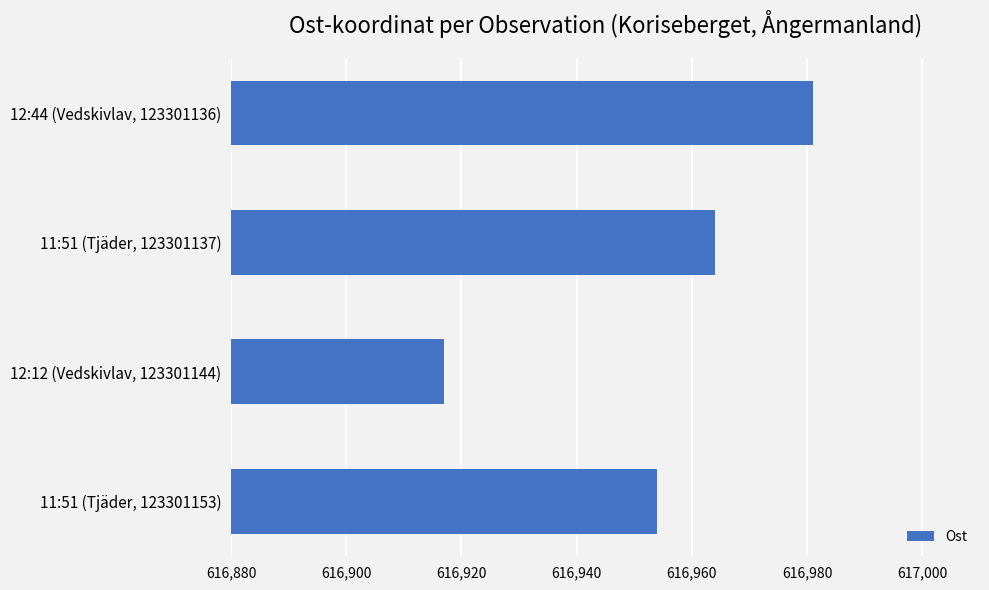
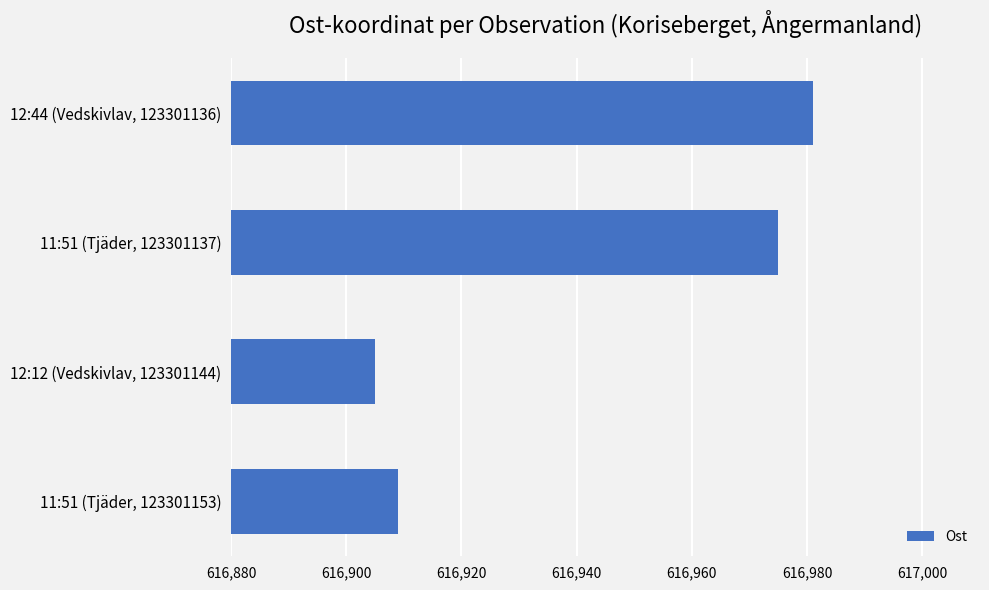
  {
    "12:44 (Vedskivlav, 123301136)": "616,981",
-   "11:51 (Tjäder, 123301137)": "616,964",
-   "12:12 (Vedskivlav, 123301144)": "616,917",
-   "11:51 (Tjäder, 123301153)": "616,954"
+   "11:51 (Tjäder, 123301137)": "616,975",
+   "12:12 (Vedskivlav, 123301144)": "616,905",
+   "11:51 (Tjäder, 123301153)": "616,909"
  }
